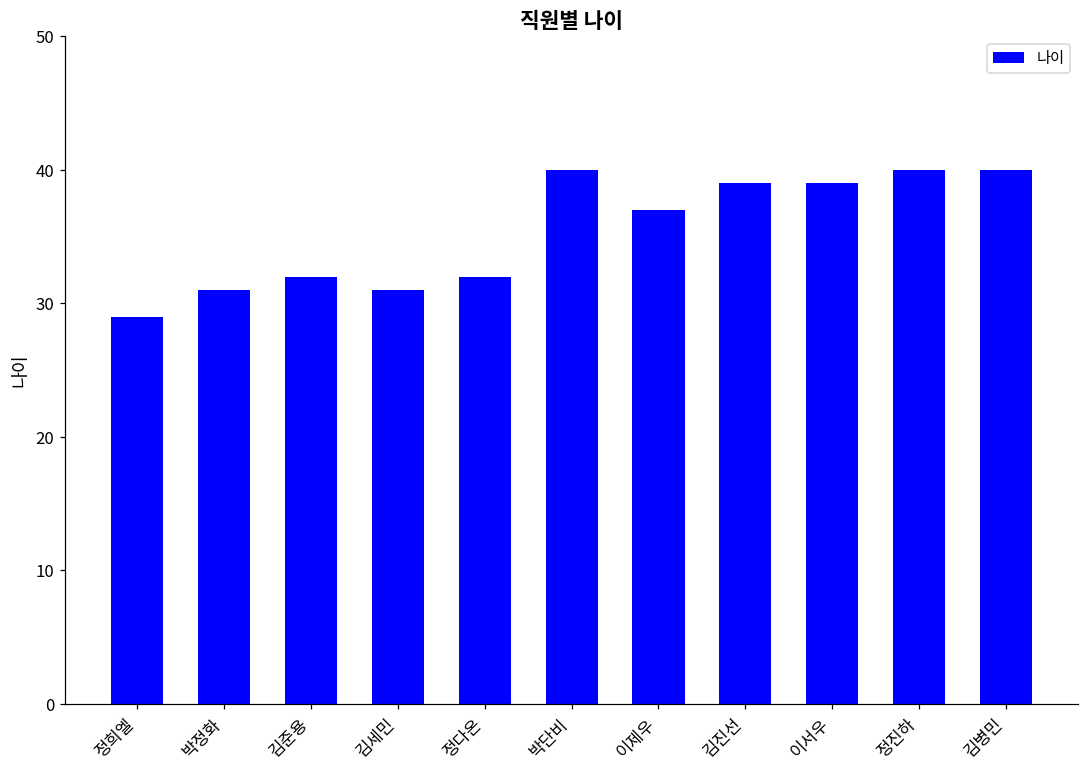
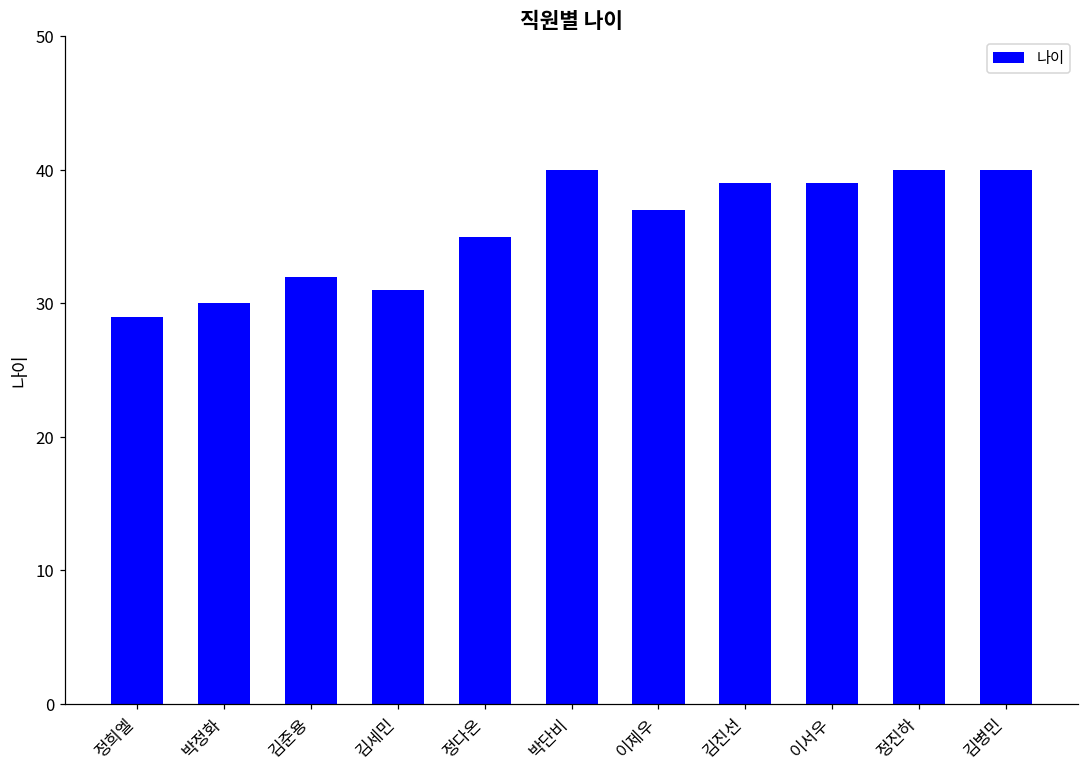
  {
    "정희엘": 29,
-   "박정화": 31,
+   "박정화": 30,
    "김준용": 32,
    "김세민": 31,
-   "정다온": 32,
+   "정다온": 35,
    "박단비": 40,
    "이제우": 37,
    "김진선": 39,
    "이서우": 39,
    "정진하": 40,
    "김병민": 40
  }
